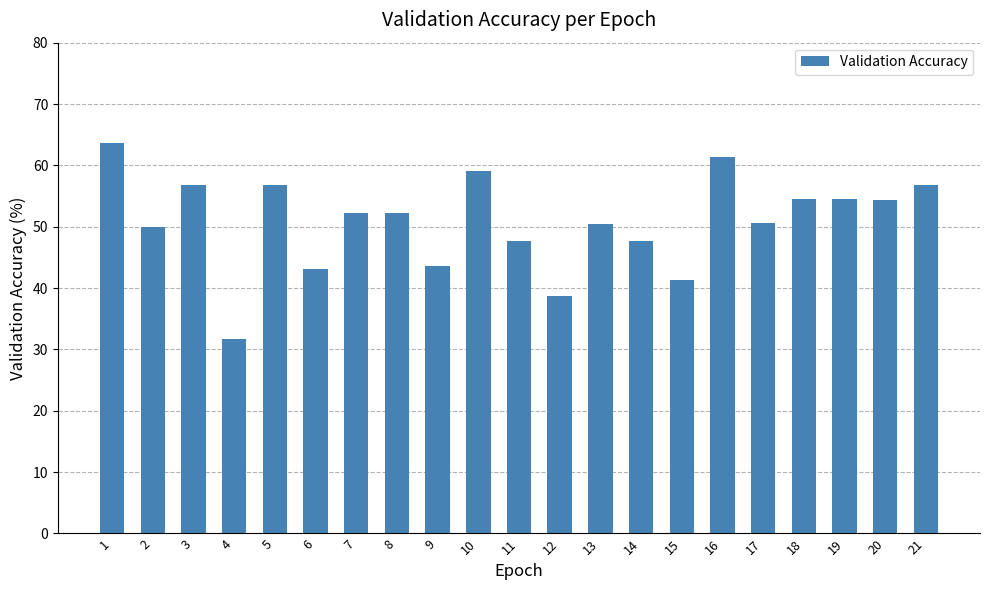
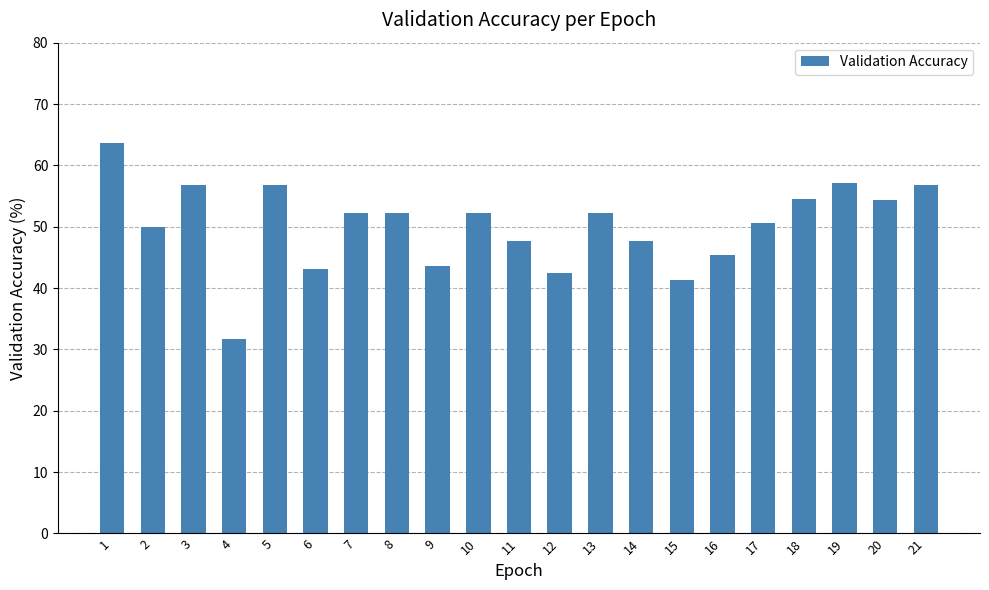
  {
    "1": 64,
    "2": 50,
    "3": 57,
    "4": 32,
    "5": 57,
    "6": 43,
    "7": 52,
    "8": 52,
    "9": 44,
-   "10": 59,
+   "10": 52,
    "11": 48,
-   "12": 39,
-   "13": 50,
+   "12": 42,
+   "13": 52,
    "14": 48,
    "15": 41,
-   "16": 61,
+   "16": 45,
    "17": 51,
    "18": 55,
-   "19": 55,
+   "19": 57,
    "20": 54,
    "21": 57
  }
